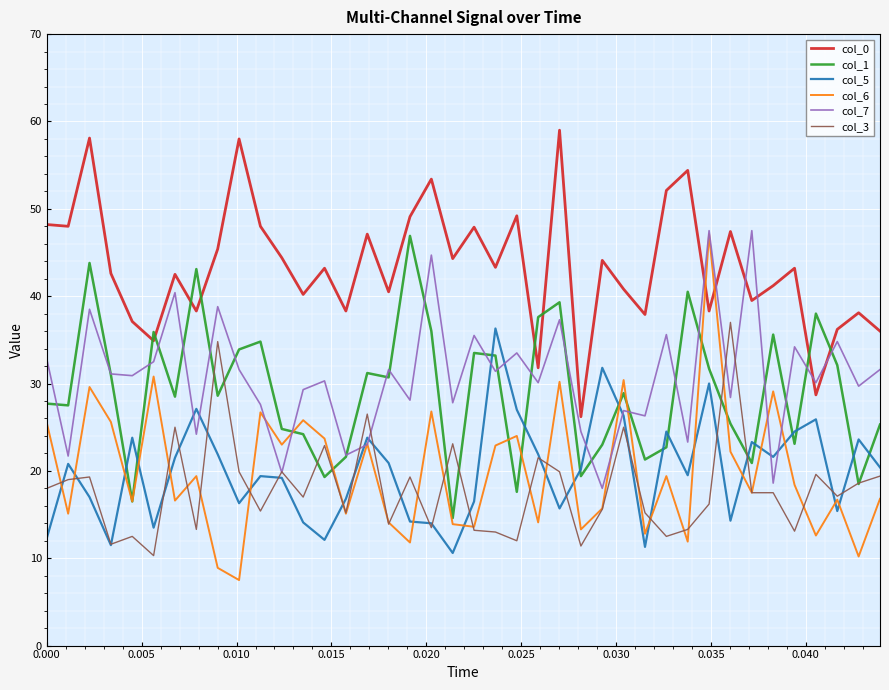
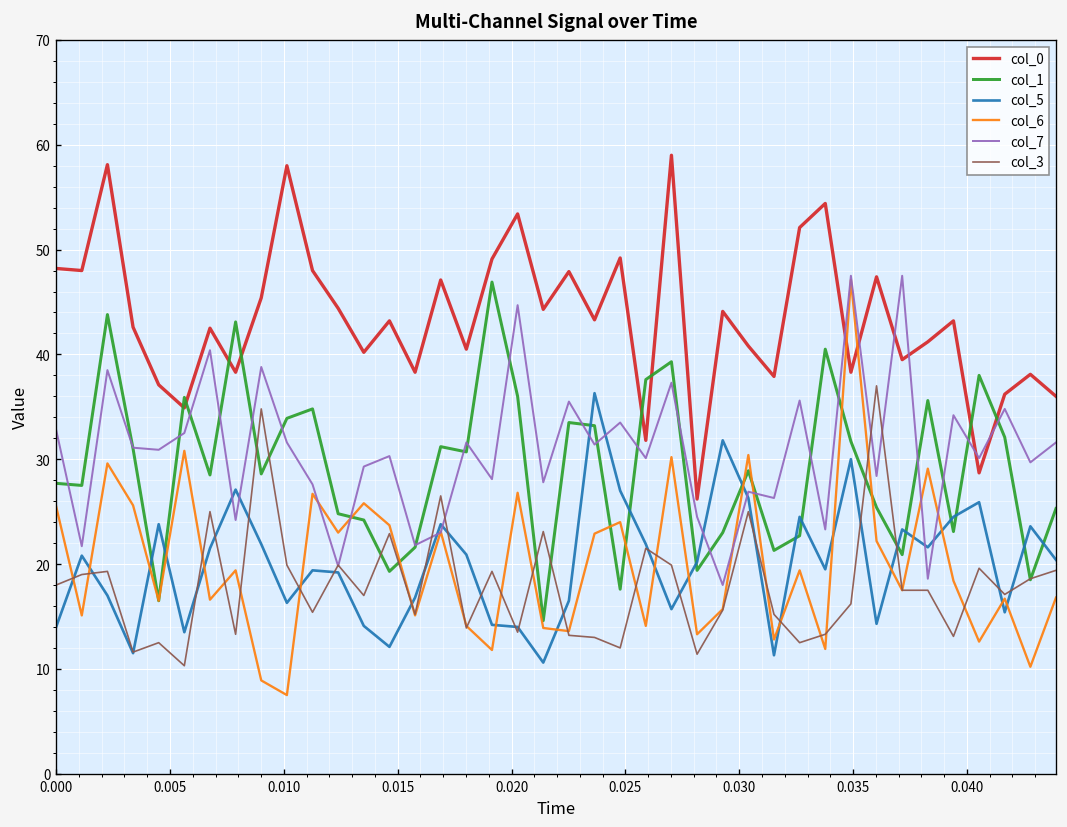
  {
    "col_0": {
      "0.000": 48
    },
    "col_1": {
      "0.000": 28
    },
    "col_5": {
-     "0.000": 12
+     "0.000": 14
    },
    "col_6": {
      "0.000": 26
    },
    "col_7": {
      "0.000": 33
    },
    "col_3": {
      "0.000": 18
    }
  }
